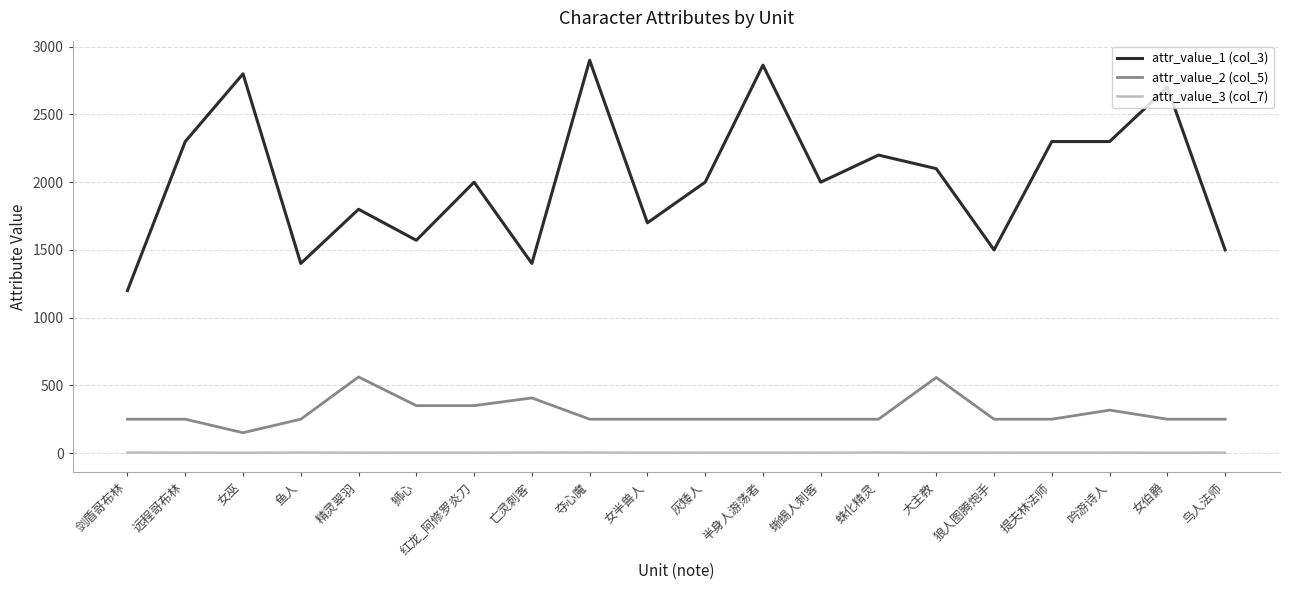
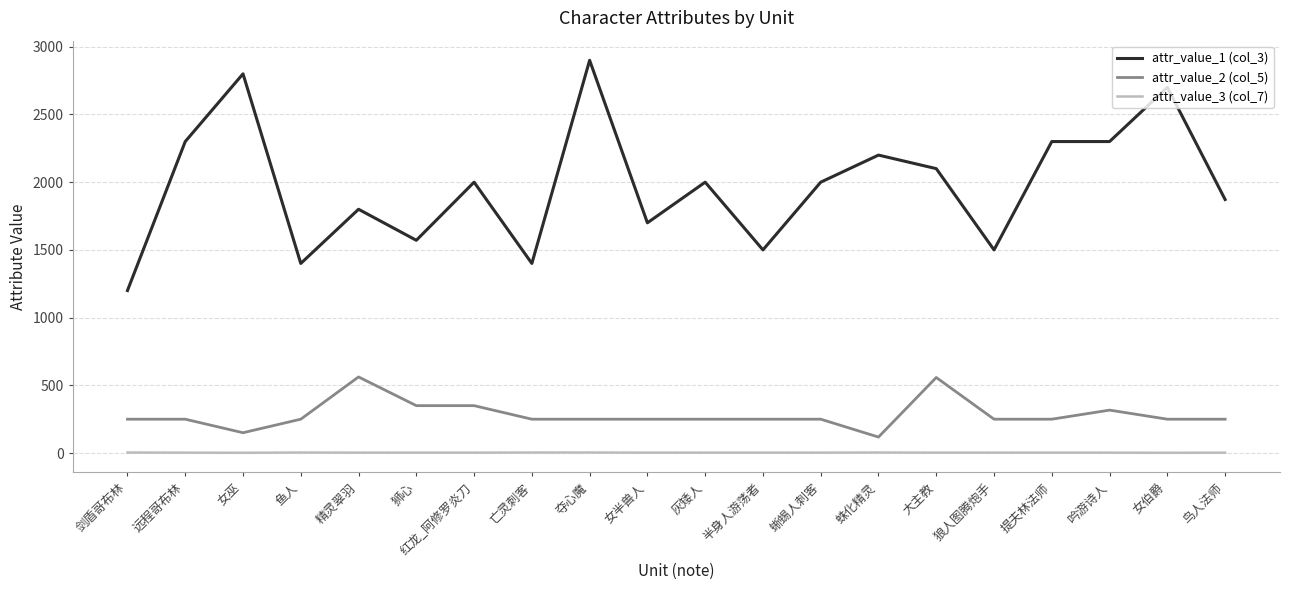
  {
    "attr_value_1 (col_3)": {
      "剑盾哥布林": 1200,
      "远程哥布林": 2300,
      "女巫": 2800,
      "鱼人": 1400,
      "精灵翠羽": 1800,
      "狮心": 1570,
      "红龙_阿修罗炎刀": 2000,
      "亡灵刺客": 1400,
      "夺心魔": 2900,
      "女半兽人": 1700,
      "灰矮人": 2000,
-     "半身人游荡者": 2860,
+     "半身人游荡者": 1500,
      "蜥蜴人刺客": 2000,
      "蛛化精灵": 2200,
      "大主教": 2100,
      "狼人图腾炮手": 1500,
      "提夫林法师": 2300,
      "吟游诗人": 2300,
-     "鸟人法师": 1500
+     "鸟人法师": 1870
    },
    "attr_value_2 (col_5)": {
      "剑盾哥布林": 250,
      "远程哥布林": 250,
      "女巫": 150,
      "鱼人": 250,
      "精灵翠羽": 560,
      "狮心": 350,
      "红龙_阿修罗炎刀": 350,
-     "亡灵刺客": 410,
+     "亡灵刺客": 250,
      "夺心魔": 250,
      "女半兽人": 250,
      "灰矮人": 250,
      "半身人游荡者": 250,
      "蜥蜴人刺客": 250,
-     "蛛化精灵": 250,
+     "蛛化精灵": 120,
      "大主教": 560,
      "狼人图腾炮手": 250,
      "提夫林法师": 250,
      "吟游诗人": 320,
      "女伯爵": 250,
      "鸟人法师": 250
    },
    "attr_value_3 (col_7)": {
      "剑盾哥布林": 0,
      "远程哥布林": 0,
      "女巫": 0,
      "鱼人": 0,
      "精灵翠羽": 0,
      "狮心": 0,
      "红龙_阿修罗炎刀": 0,
      "亡灵刺客": 0,
      "夺心魔": 0,
      "女半兽人": 0,
      "灰矮人": 0,
      "半身人游荡者": 0,
      "蜥蜴人刺客": 0,
      "蛛化精灵": 0,
      "大主教": 0,
      "狼人图腾炮手": 0,
      "提夫林法师": 0,
      "吟游诗人": 0,
      "女伯爵": 0,
      "鸟人法师": 0
    }
  }
